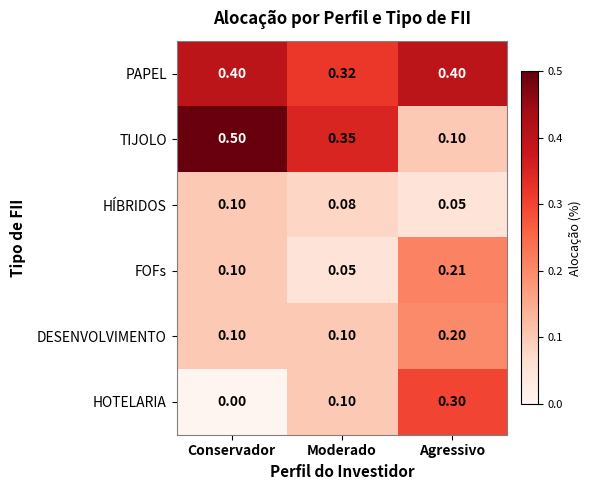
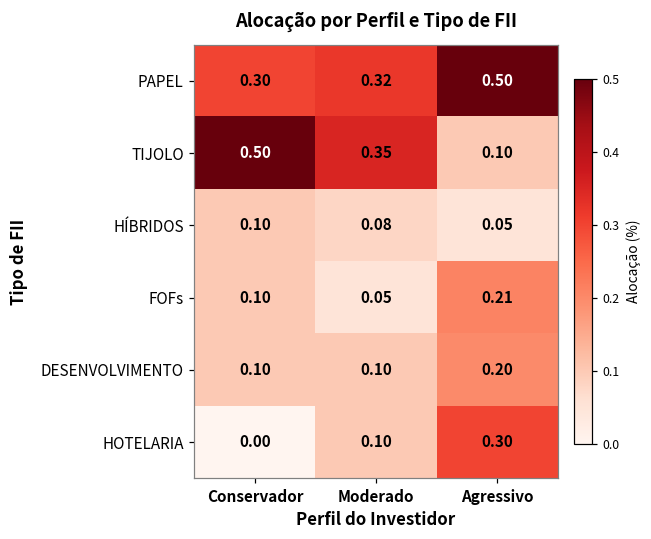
  {
    "PAPEL": {
-     "Conservador": 0.40,
+     "Conservador": 0.30,
      "Moderado": 0.32,
-     "Agressivo": 0.40
+     "Agressivo": 0.50
    },
    "TIJOLO": {
      "Conservador": 0.50,
      "Moderado": 0.35,
      "Agressivo": 0.10
    },
    "HÍBRIDOS": {
      "Conservador": 0.10,
      "Moderado": 0.08,
      "Agressivo": 0.05
    },
    "FOFs": {
      "Conservador": 0.10,
      "Moderado": 0.05,
      "Agressivo": 0.21
    },
    "DESENVOLVIMENTO": {
      "Conservador": 0.10,
      "Moderado": 0.10,
      "Agressivo": 0.20
    },
    "HOTELARIA": {
      "Conservador": 0.00,
      "Moderado": 0.10,
      "Agressivo": 0.30
    }
  }
